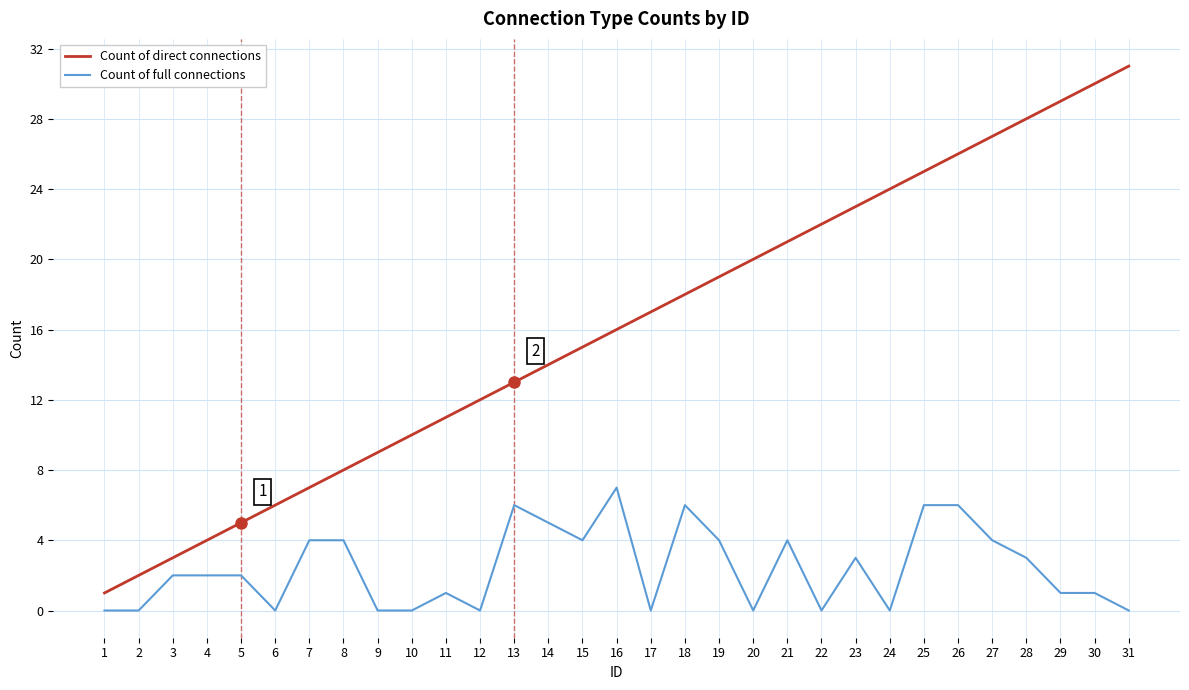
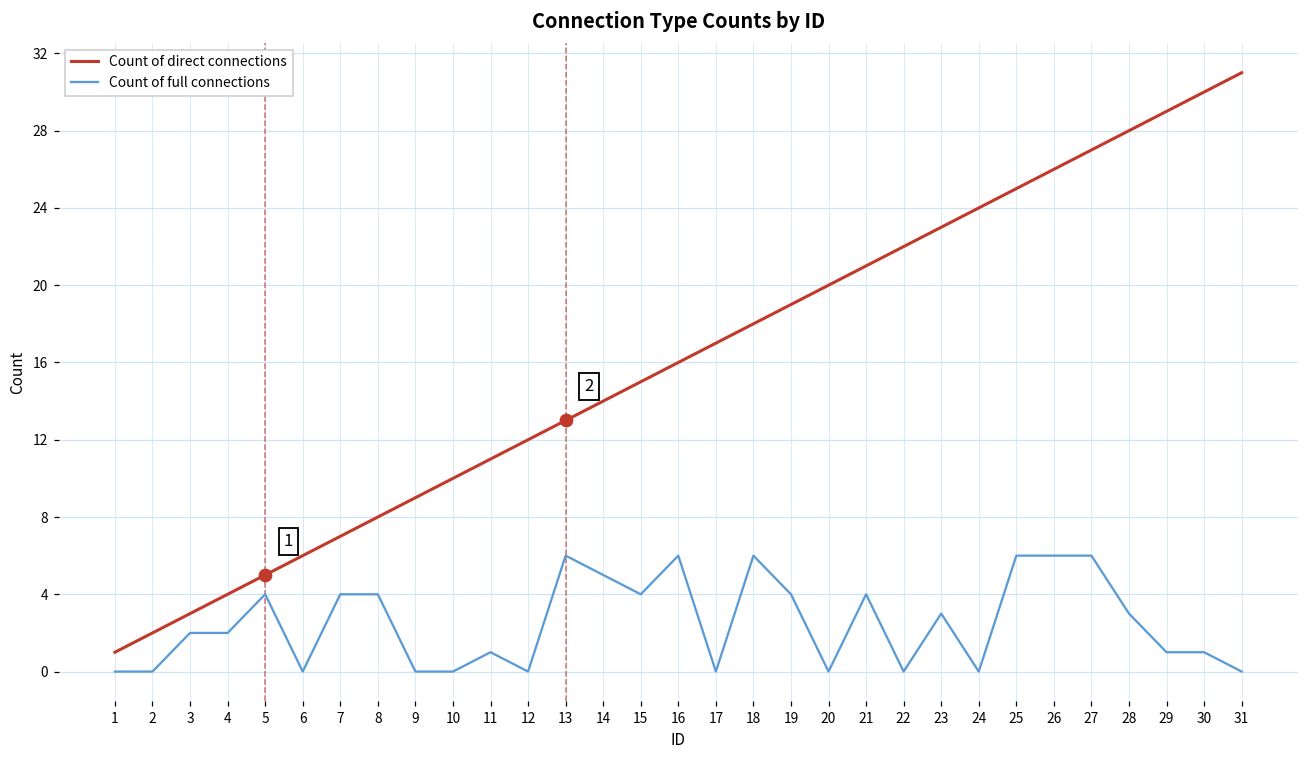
  {
    "Count of full connections": {
      "1": 0,
      "2": 0,
      "3": 2,
      "4": 2,
-     "5": 2,
+     "5": 4,
      "6": 0,
      "7": 4,
      "8": 4,
      "9": 0,
      "10": 0,
      "11": 1,
      "12": 0,
      "13": 6,
      "14": 5,
      "15": 4,
-     "16": 7,
+     "16": 6,
      "17": 0,
      "18": 6,
      "19": 4,
      "20": 0,
      "21": 4,
      "22": 0,
      "23": 3,
      "24": 0,
      "25": 6,
      "26": 6,
-     "27": 4,
+     "27": 6,
      "28": 3,
      "29": 1,
      "30": 1,
      "31": 0
    }
  }
